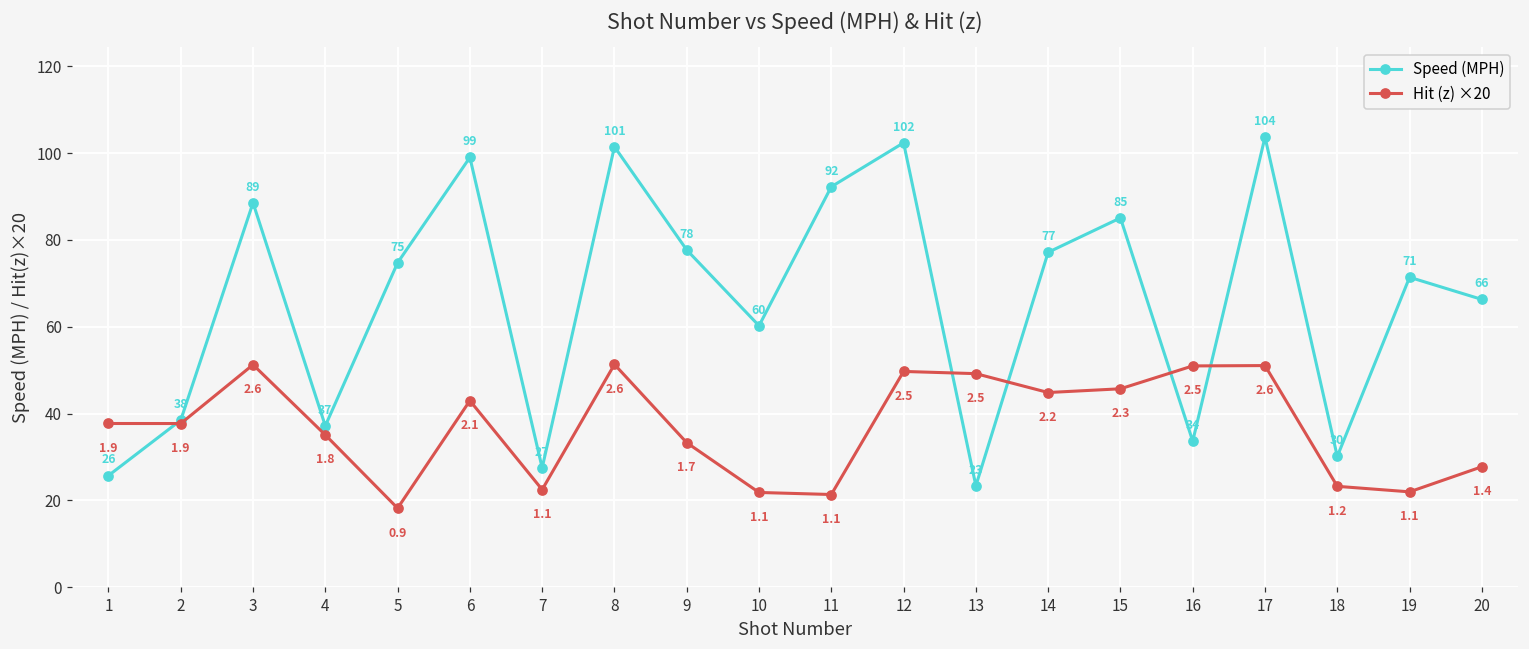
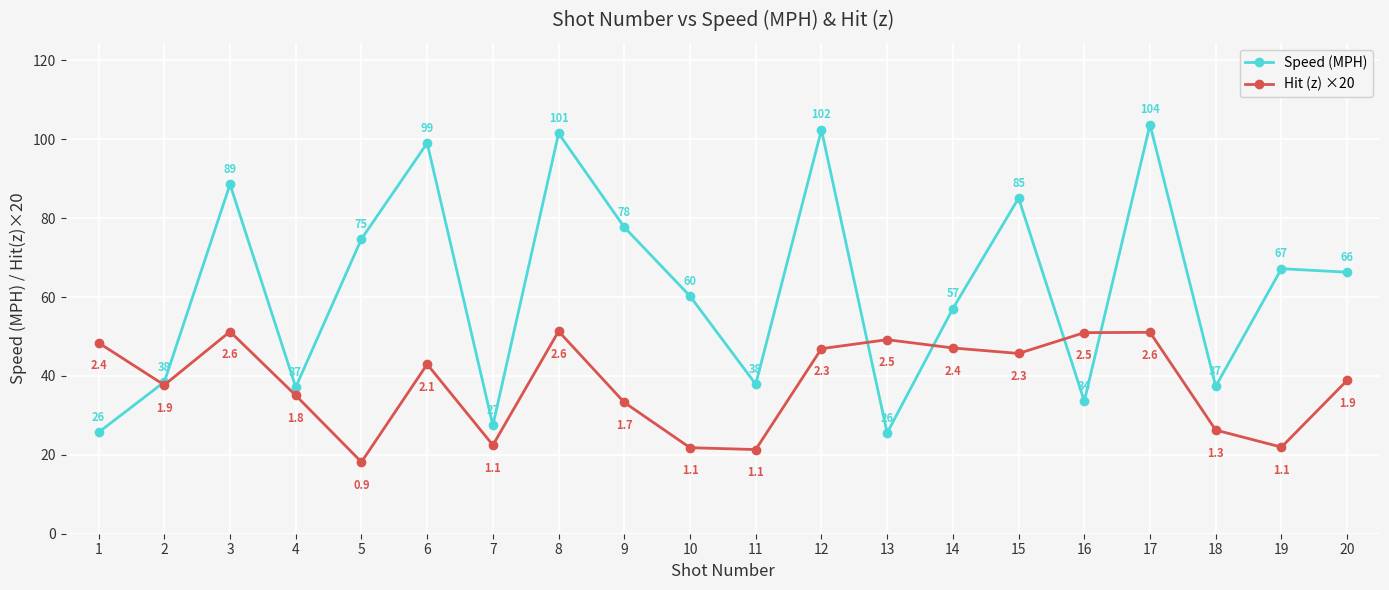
  {
    "Speed (MPH)": {
      "1": 26,
      "2": 38,
      "3": 89,
      "4": 37,
      "5": 75,
      "6": 99,
      "7": 27,
      "8": 101,
      "9": 78,
      "10": 60,
-     "11": 92,
+     "11": 38,
      "12": 102,
-     "13": 23,
-     "14": 77,
+     "13": 26,
+     "14": 57,
      "15": 85,
      "16": 34,
      "17": 104,
-     "18": 30,
-     "19": 71,
+     "18": 37,
+     "19": 67,
      "20": 66
    },
    "Hit (z) ×20": {
-     "1": 1.9,
-     "12": 2.5,
-     "14": 2.2,
-     "18": 1.2,
-     "20": 1.4
+     "1": 2.4,
+     "12": 2.3,
+     "14": 2.4,
+     "18": 1.3,
+     "20": 1.9
    }
  }
